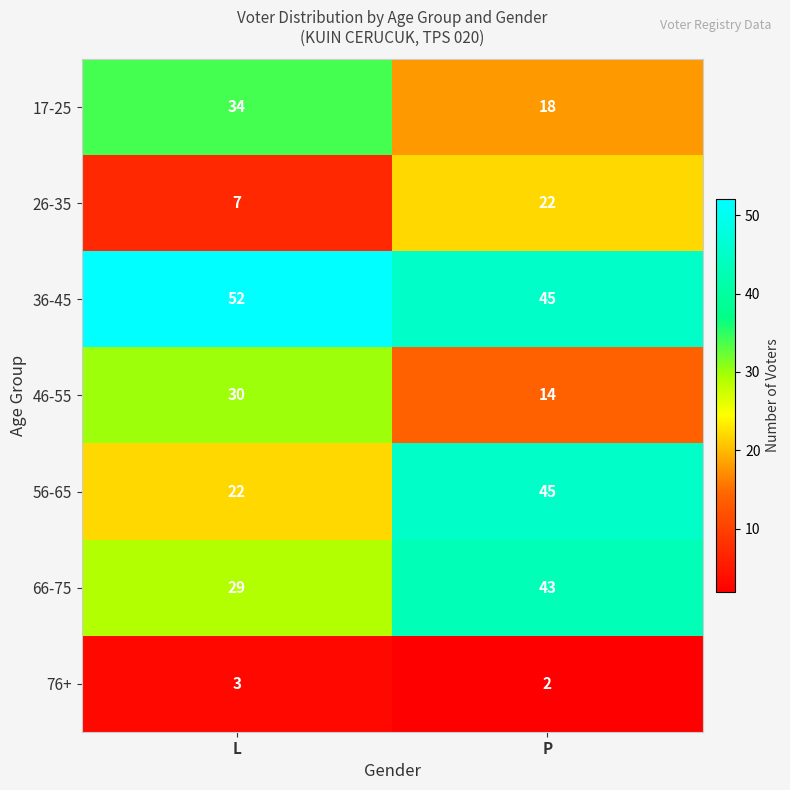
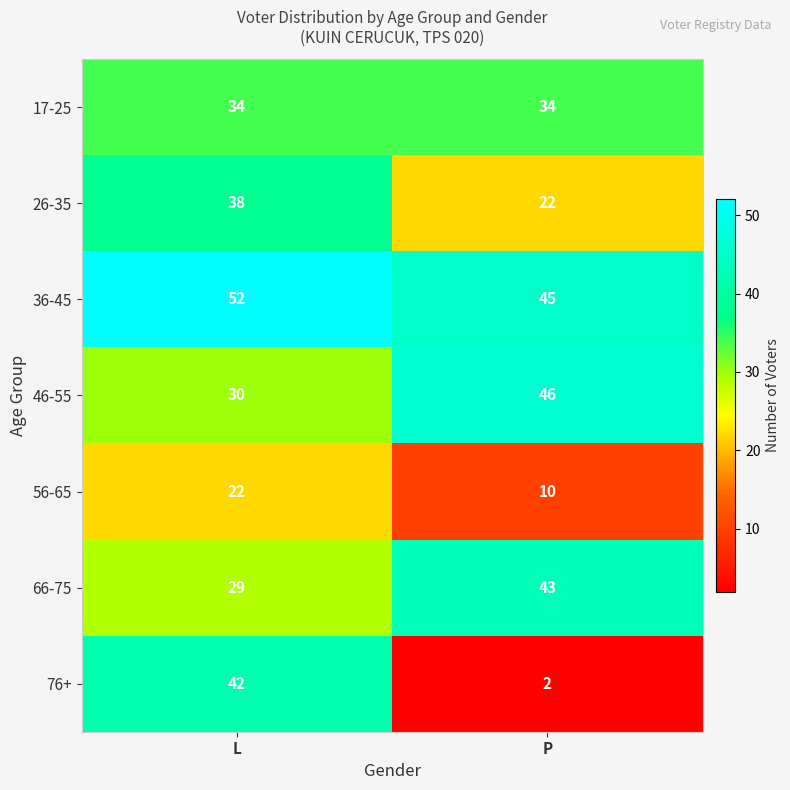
  {
    "17-25": {
      "L": 34,
-     "P": 18
+     "P": 34
    },
    "26-35": {
-     "L": 7,
+     "L": 38,
      "P": 22
    },
    "36-45": {
      "L": 52,
      "P": 45
    },
    "46-55": {
      "L": 30,
-     "P": 14
+     "P": 46
    },
    "56-65": {
      "L": 22,
-     "P": 45
+     "P": 10
    },
    "66-75": {
      "L": 29,
      "P": 43
    },
    "76+": {
-     "L": 3,
+     "L": 42,
      "P": 2
    }
  }
